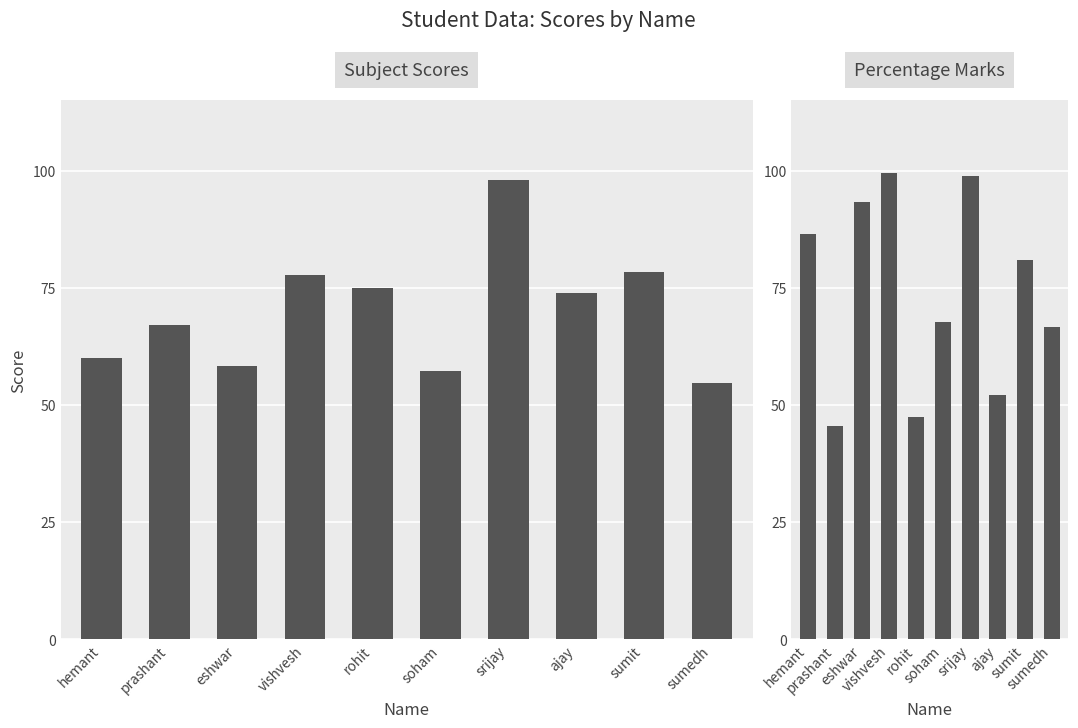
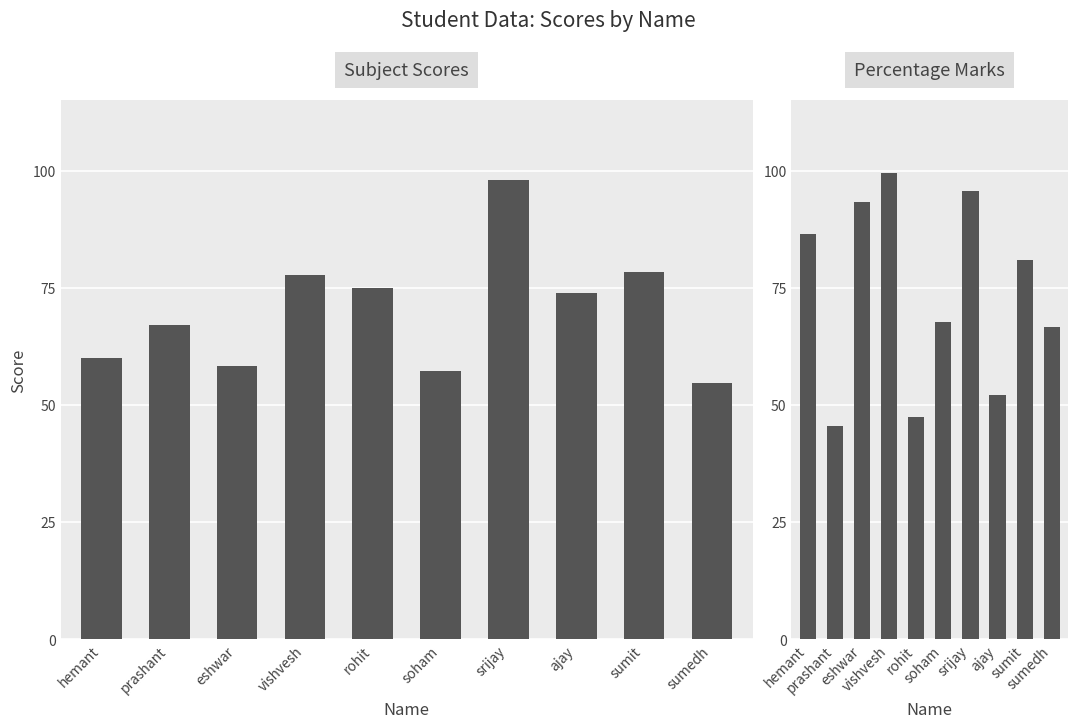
  {
    "Subject Scores": {
      "hemant": 60,
      "prashant": 67,
      "eshwar": 58,
      "vishvesh": 78,
      "rohit": 75,
      "soham": 57,
      "srijay": 98,
      "ajay": 74,
      "sumit": 78,
      "sumedh": 55
    },
    "Percentage Marks": {
      "hemant": 87,
      "prashant": 46,
      "eshwar": 93,
      "vishvesh": 100,
      "rohit": 47,
      "soham": 68,
-     "srijay": 99,
+     "srijay": 96,
      "ajay": 52,
      "sumit": 81,
      "sumedh": 67
    }
  }
